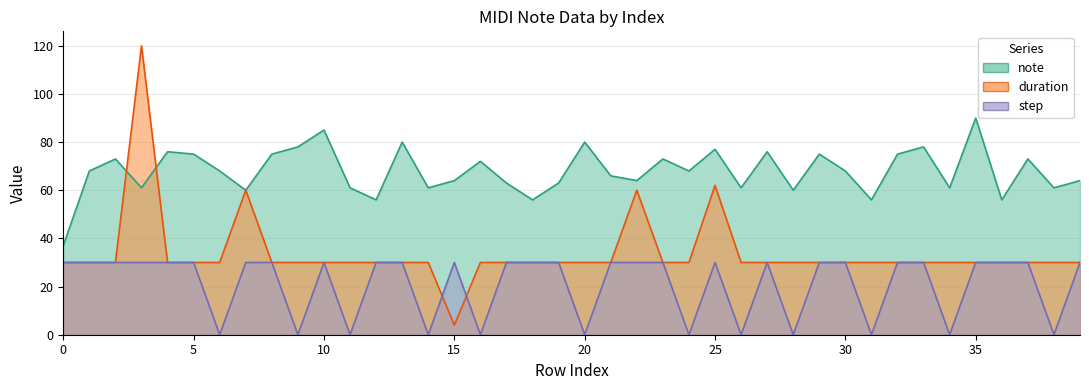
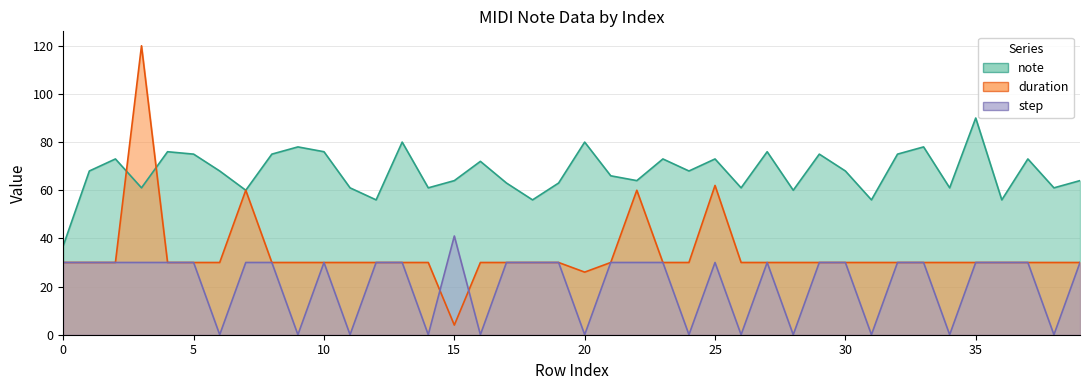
  {
    "note": {
      "0": 37,
      "5": 75,
-     "10": 85,
+     "10": 76,
      "15": 64,
      "20": 80,
-     "25": 77,
+     "25": 73,
      "30": 68,
      "35": 90
    },
    "duration": {
      "15": 4,
-     "20": 30,
+     "20": 26,
      "25": 62
    },
    "step": {
-     "15": 30,
+     "15": 41,
      "20": 0,
      "25": 30
    }
  }
